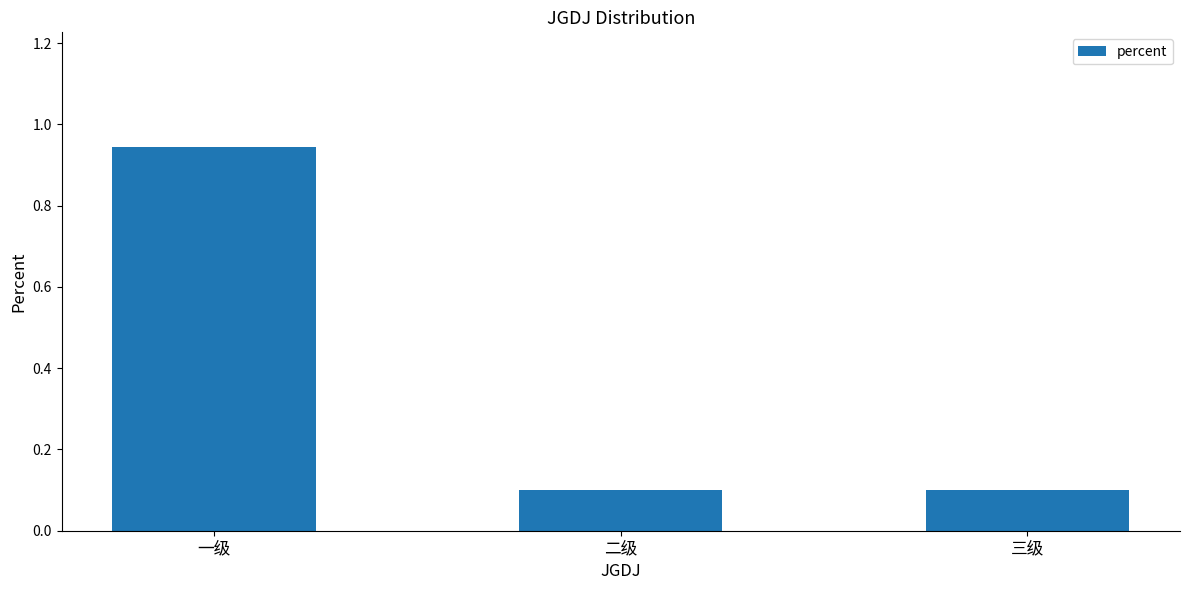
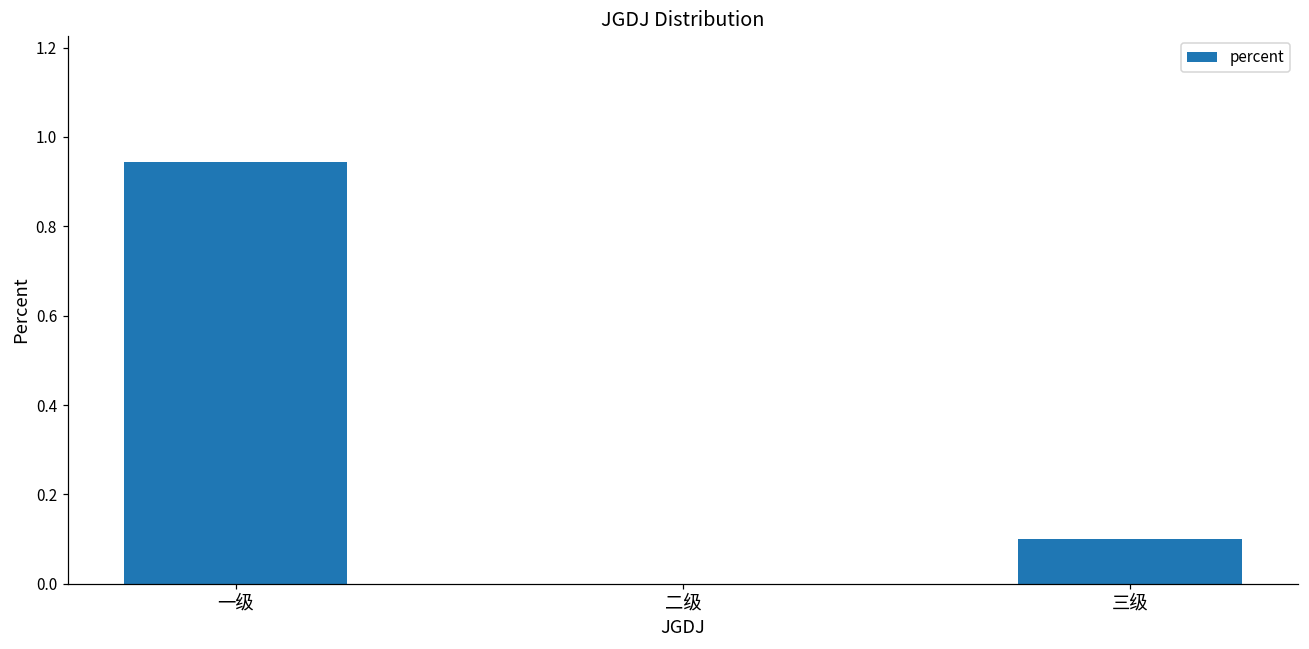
  {
    "一级": 0.94,
-   "二级": 0.1,
+   "二级": 0.0,
    "三级": 0.1
  }
